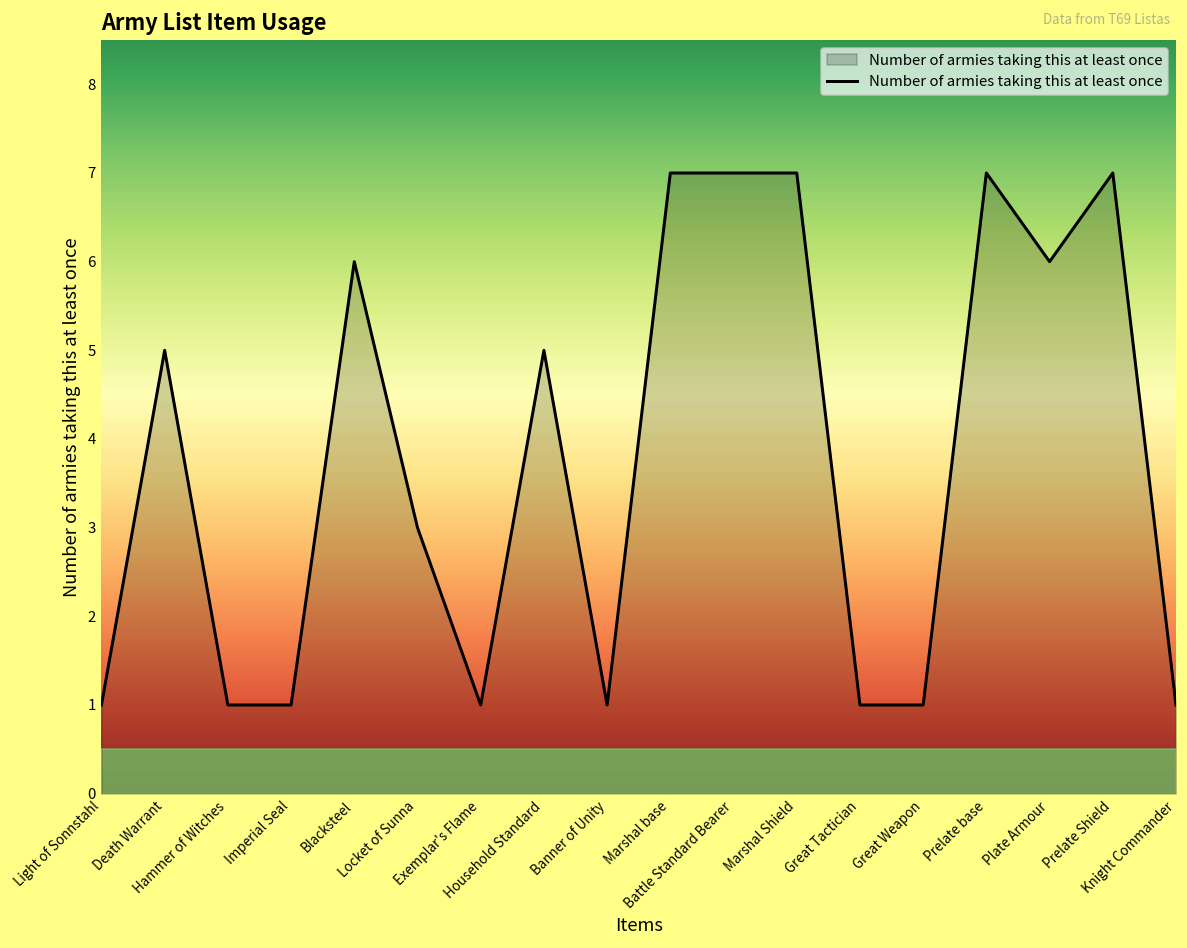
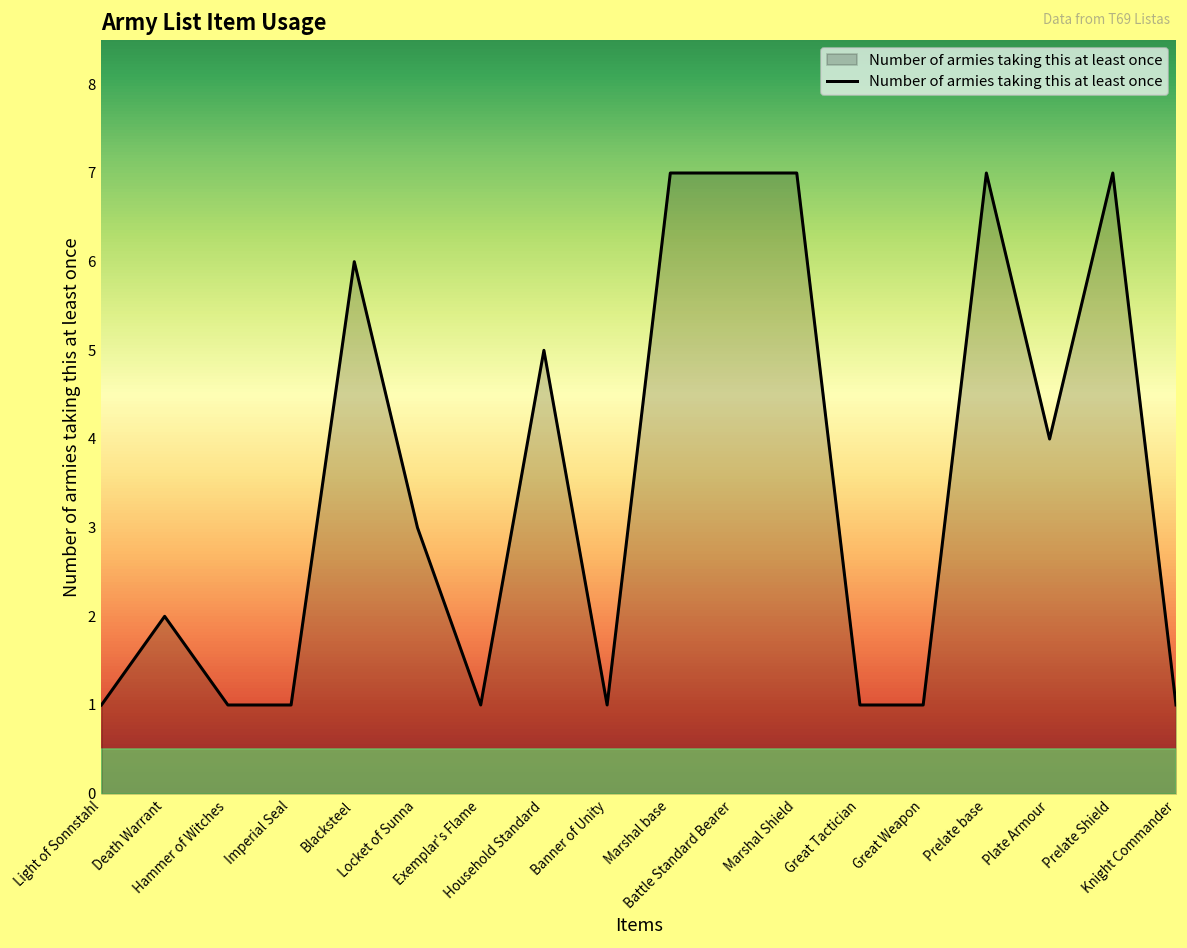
  {
    "Light of Sonnstahl": 1,
-   "Death Warrant": 5,
+   "Death Warrant": 2,
    "Hammer of Witches": 1,
    "Imperial Seal": 1,
    "Blacksteel": 6,
    "Locket of Sunna": 3,
    "Exemplar's Flame": 1,
    "Household Standard": 5,
    "Banner of Unity": 1,
    "Marshal base": 7,
    "Battle Standard Bearer": 7,
    "Marshal Shield": 7,
    "Great Tactician": 1,
    "Great Weapon": 1,
    "Prelate base": 7,
-   "Plate Armour": 6,
+   "Plate Armour": 4,
    "Prelate Shield": 7,
    "Knight Commander": 1
  }
